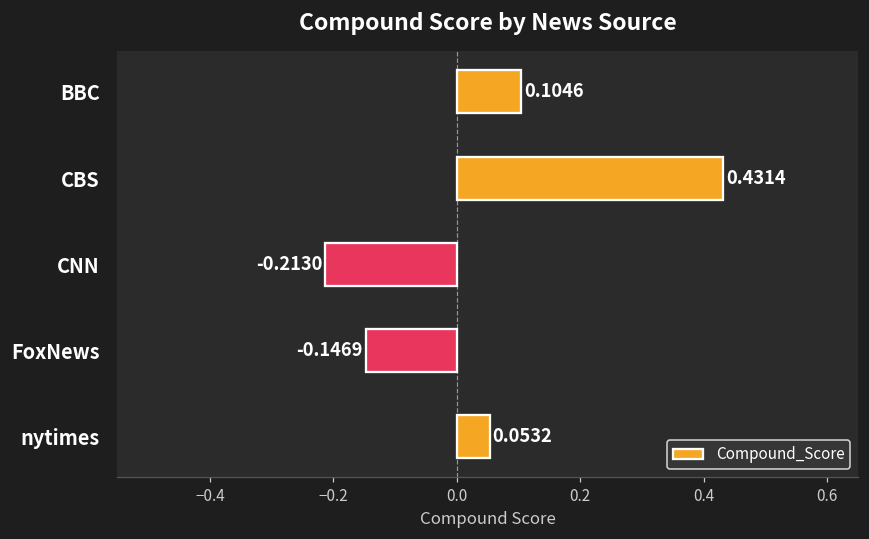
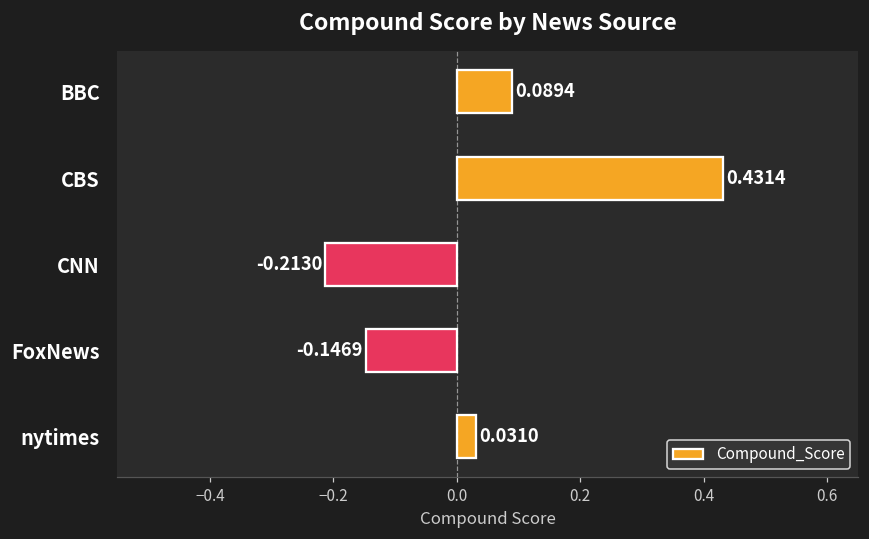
  {
-   "BBC": 0.1046,
+   "BBC": 0.0894,
    "CBS": 0.4314,
    "CNN": -0.2130,
    "FoxNews": -0.1469,
-   "nytimes": 0.0532
+   "nytimes": 0.0310
  }
